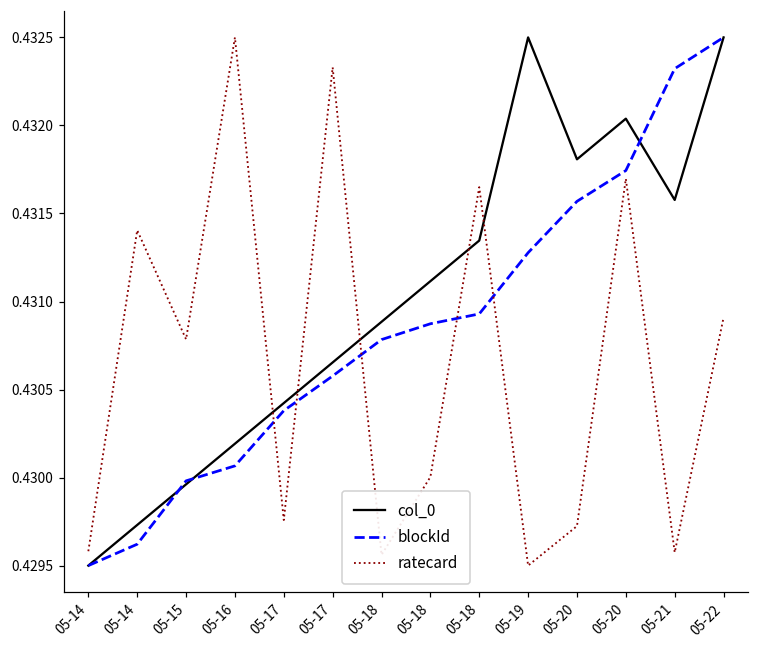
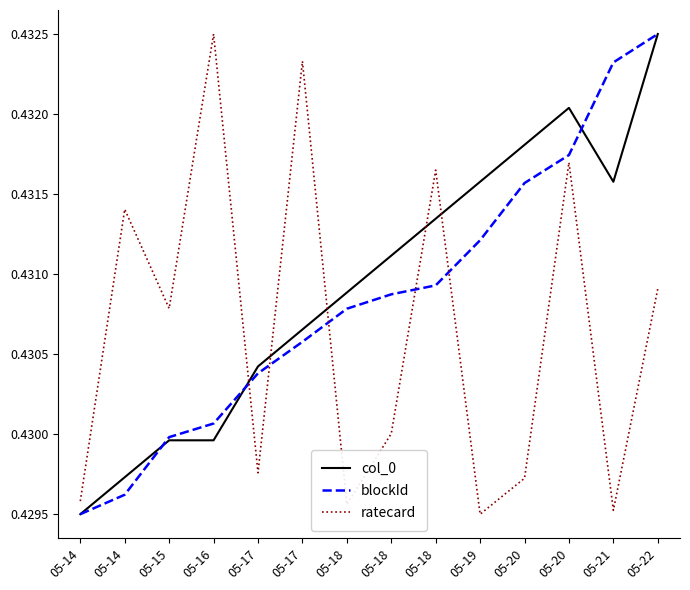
  {
    "col_0": {
      "05-15": 0.42996,
-     "05-16": 0.43019,
-     "05-19": 0.43250,
+     "05-16": 0.42996,
+     "05-19": 0.43158,
      "05-21": 0.43158
    },
    "blockId": {
      "05-15": 0.42998,
      "05-16": 0.43007,
-     "05-19": 0.43128,
+     "05-19": 0.43121,
      "05-21": 0.43232
    },
    "ratecard": {
      "05-15": 0.43079,
      "05-16": 0.43250,
      "05-19": 0.42950,
-     "05-21": 0.42957,
+     "05-21": 0.42952,
      "05-22": 0.43091
    }
  }
